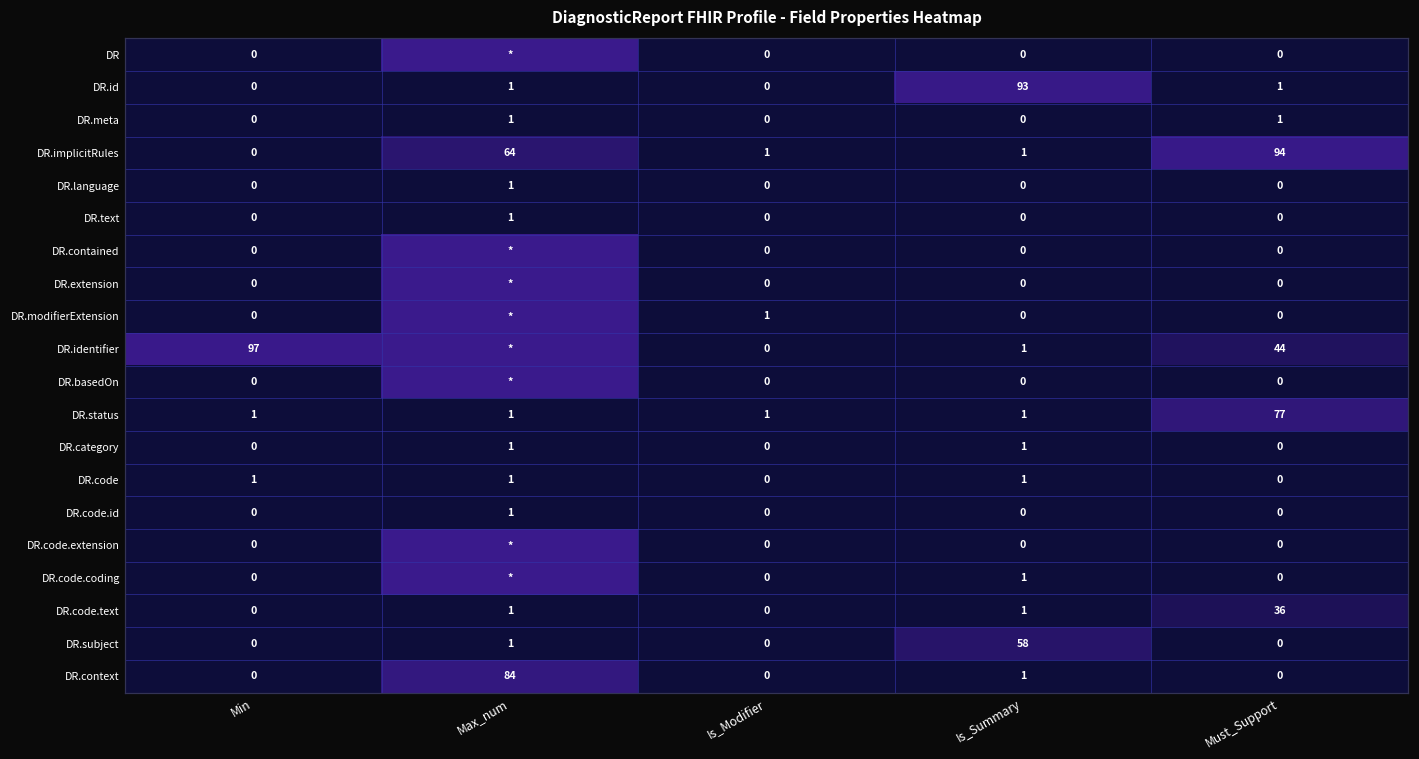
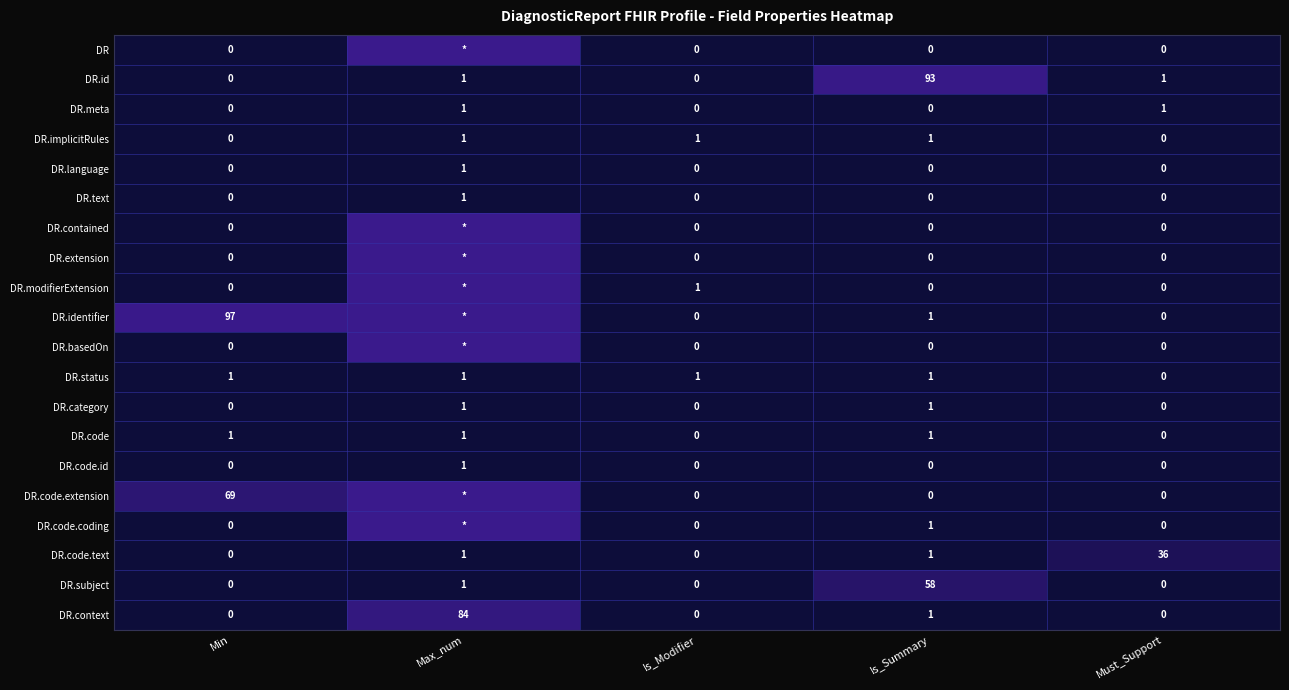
  {
    "DR": {
      "Min": 0,
      "Is_Modifier": 0,
      "Is_Summary": 0,
      "Must_Support": 0
    },
    "DR.id": {
      "Min": 0,
      "Max_num": 1,
      "Is_Modifier": 0,
      "Is_Summary": 93,
      "Must_Support": 1
    },
    "DR.meta": {
      "Min": 0,
      "Max_num": 1,
      "Is_Modifier": 0,
      "Is_Summary": 0,
      "Must_Support": 1
    },
    "DR.implicitRules": {
      "Min": 0,
-     "Max_num": 64,
+     "Max_num": 1,
      "Is_Modifier": 1,
      "Is_Summary": 1,
-     "Must_Support": 94
+     "Must_Support": 0
    },
    "DR.language": {
      "Min": 0,
      "Max_num": 1,
      "Is_Modifier": 0,
      "Is_Summary": 0,
      "Must_Support": 0
    },
    "DR.text": {
      "Min": 0,
      "Max_num": 1,
      "Is_Modifier": 0,
      "Is_Summary": 0,
      "Must_Support": 0
    },
    "DR.contained": {
      "Min": 0,
      "Is_Modifier": 0,
      "Is_Summary": 0,
      "Must_Support": 0
    },
    "DR.extension": {
      "Min": 0,
      "Is_Modifier": 0,
      "Is_Summary": 0,
      "Must_Support": 0
    },
    "DR.modifierExtension": {
      "Min": 0,
      "Is_Modifier": 1,
      "Is_Summary": 0,
      "Must_Support": 0
    },
    "DR.identifier": {
      "Min": 97,
      "Is_Modifier": 0,
      "Is_Summary": 1,
-     "Must_Support": 44
+     "Must_Support": 0
    },
    "DR.basedOn": {
      "Min": 0,
      "Is_Modifier": 0,
      "Is_Summary": 0,
      "Must_Support": 0
    },
    "DR.status": {
      "Min": 1,
      "Max_num": 1,
      "Is_Modifier": 1,
      "Is_Summary": 1,
-     "Must_Support": 77
+     "Must_Support": 0
    },
    "DR.category": {
      "Min": 0,
      "Max_num": 1,
      "Is_Modifier": 0,
      "Is_Summary": 1,
      "Must_Support": 0
    },
    "DR.code": {
      "Min": 1,
      "Max_num": 1,
      "Is_Modifier": 0,
      "Is_Summary": 1,
      "Must_Support": 0
    },
    "DR.code.id": {
      "Min": 0,
      "Max_num": 1,
      "Is_Modifier": 0,
      "Is_Summary": 0,
      "Must_Support": 0
    },
    "DR.code.extension": {
-     "Min": 0,
+     "Min": 69,
      "Is_Modifier": 0,
      "Is_Summary": 0,
      "Must_Support": 0
    },
    "DR.code.coding": {
      "Min": 0,
      "Is_Modifier": 0,
      "Is_Summary": 1,
      "Must_Support": 0
    },
    "DR.code.text": {
      "Min": 0,
      "Max_num": 1,
      "Is_Modifier": 0,
      "Is_Summary": 1,
      "Must_Support": 36
    },
    "DR.subject": {
      "Min": 0,
      "Max_num": 1,
      "Is_Modifier": 0,
      "Is_Summary": 58,
      "Must_Support": 0
    },
    "DR.context": {
      "Min": 0,
      "Max_num": 84,
      "Is_Modifier": 0,
      "Is_Summary": 1,
      "Must_Support": 0
    }
  }
